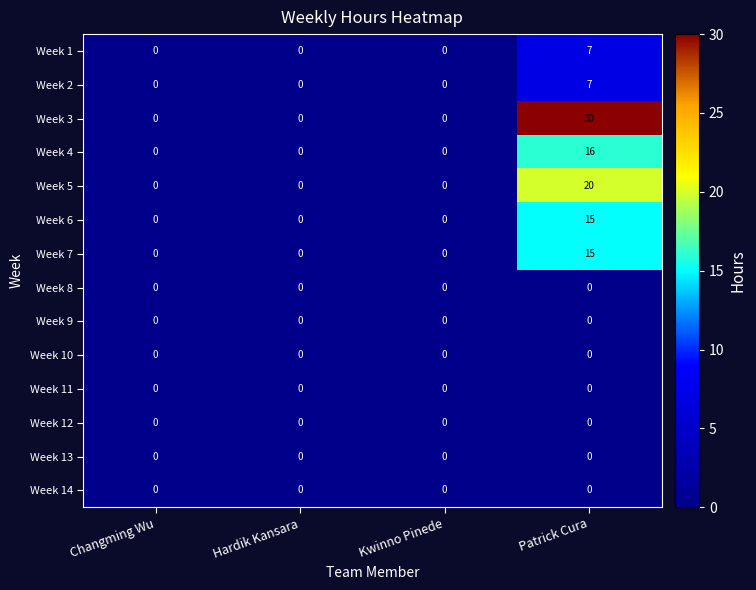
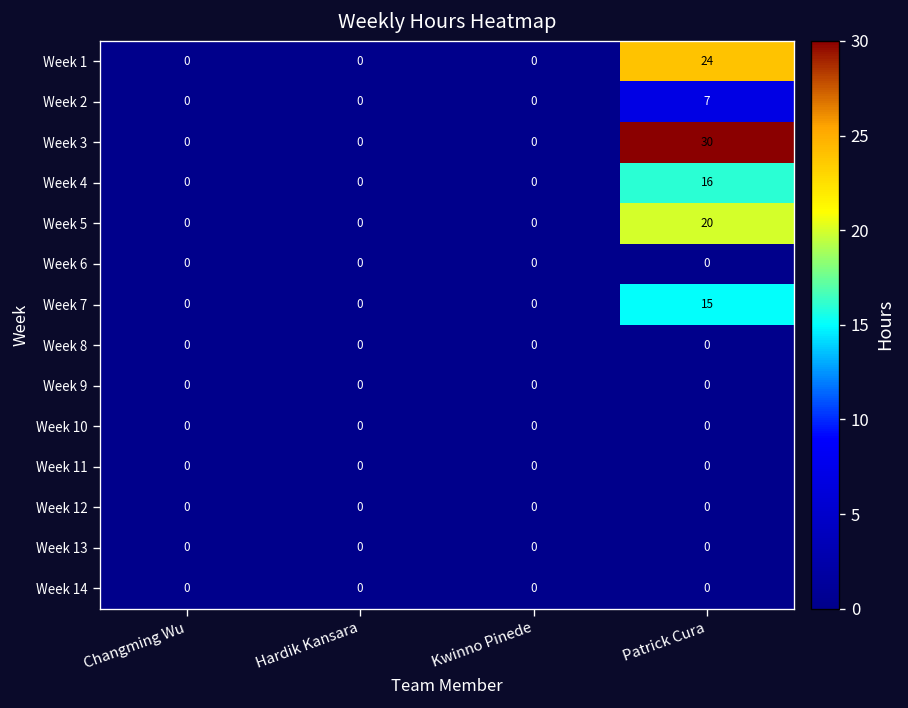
  {
    "Week 1": {
      "Changming Wu": 0,
      "Hardik Kansara": 0,
      "Kwinno Pinede": 0,
-     "Patrick Cura": 7
+     "Patrick Cura": 24
    },
    "Week 2": {
      "Changming Wu": 0,
      "Hardik Kansara": 0,
      "Kwinno Pinede": 0,
      "Patrick Cura": 7
    },
    "Week 3": {
      "Changming Wu": 0,
      "Hardik Kansara": 0,
      "Kwinno Pinede": 0,
      "Patrick Cura": 30
    },
    "Week 4": {
      "Changming Wu": 0,
      "Hardik Kansara": 0,
      "Kwinno Pinede": 0,
      "Patrick Cura": 16
    },
    "Week 5": {
      "Changming Wu": 0,
      "Hardik Kansara": 0,
      "Kwinno Pinede": 0,
      "Patrick Cura": 20
    },
    "Week 6": {
      "Changming Wu": 0,
      "Hardik Kansara": 0,
      "Kwinno Pinede": 0,
-     "Patrick Cura": 15
+     "Patrick Cura": 0
    },
    "Week 7": {
      "Changming Wu": 0,
      "Hardik Kansara": 0,
      "Kwinno Pinede": 0,
      "Patrick Cura": 15
    },
    "Week 8": {
      "Changming Wu": 0,
      "Hardik Kansara": 0,
      "Kwinno Pinede": 0,
      "Patrick Cura": 0
    },
    "Week 9": {
      "Changming Wu": 0,
      "Hardik Kansara": 0,
      "Kwinno Pinede": 0,
      "Patrick Cura": 0
    },
    "Week 10": {
      "Changming Wu": 0,
      "Hardik Kansara": 0,
      "Kwinno Pinede": 0,
      "Patrick Cura": 0
    },
    "Week 11": {
      "Changming Wu": 0,
      "Hardik Kansara": 0,
      "Kwinno Pinede": 0,
      "Patrick Cura": 0
    },
    "Week 12": {
      "Changming Wu": 0,
      "Hardik Kansara": 0,
      "Kwinno Pinede": 0,
      "Patrick Cura": 0
    },
    "Week 13": {
      "Changming Wu": 0,
      "Hardik Kansara": 0,
      "Kwinno Pinede": 0,
      "Patrick Cura": 0
    },
    "Week 14": {
      "Changming Wu": 0,
      "Hardik Kansara": 0,
      "Kwinno Pinede": 0,
      "Patrick Cura": 0
    }
  }
